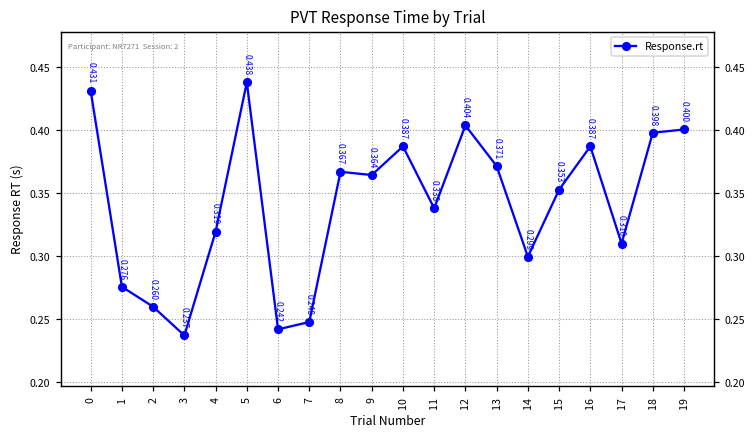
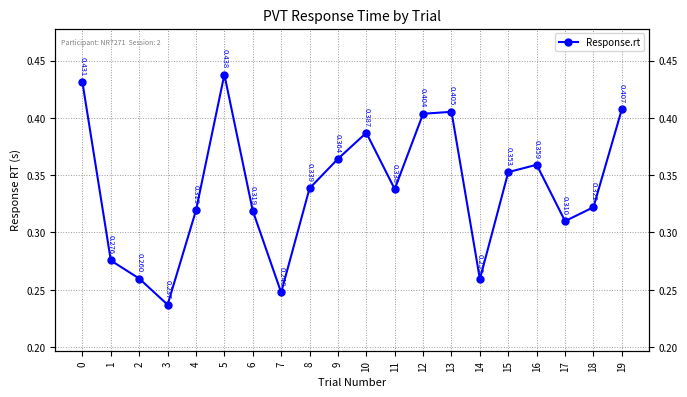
  {
    "0": 0.431,
    "1": 0.276,
    "2": 0.260,
    "3": 0.237,
    "4": 0.319,
    "5": 0.438,
-   "6": 0.242,
+   "6": 0.319,
    "7": 0.248,
-   "8": 0.367,
+   "8": 0.339,
    "9": 0.364,
    "10": 0.387,
    "11": 0.338,
    "12": 0.404,
-   "13": 0.371,
-   "14": 0.299,
+   "13": 0.405,
+   "14": 0.259,
    "15": 0.353,
-   "16": 0.387,
+   "16": 0.359,
    "17": 0.310,
-   "18": 0.398,
-   "19": 0.400
+   "18": 0.322,
+   "19": 0.407
  }
